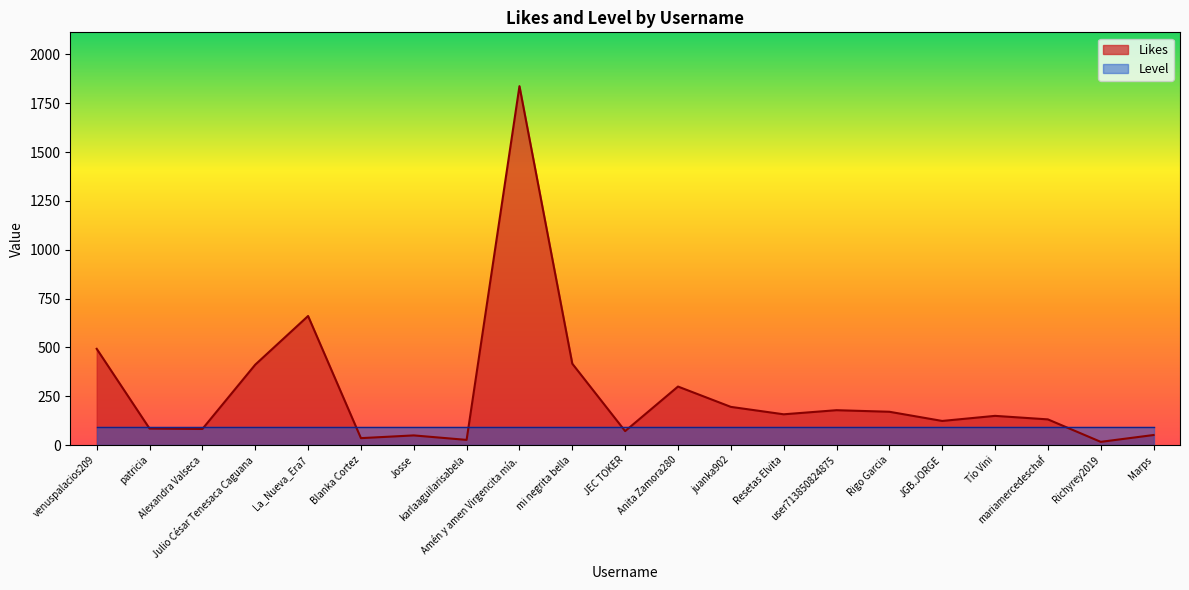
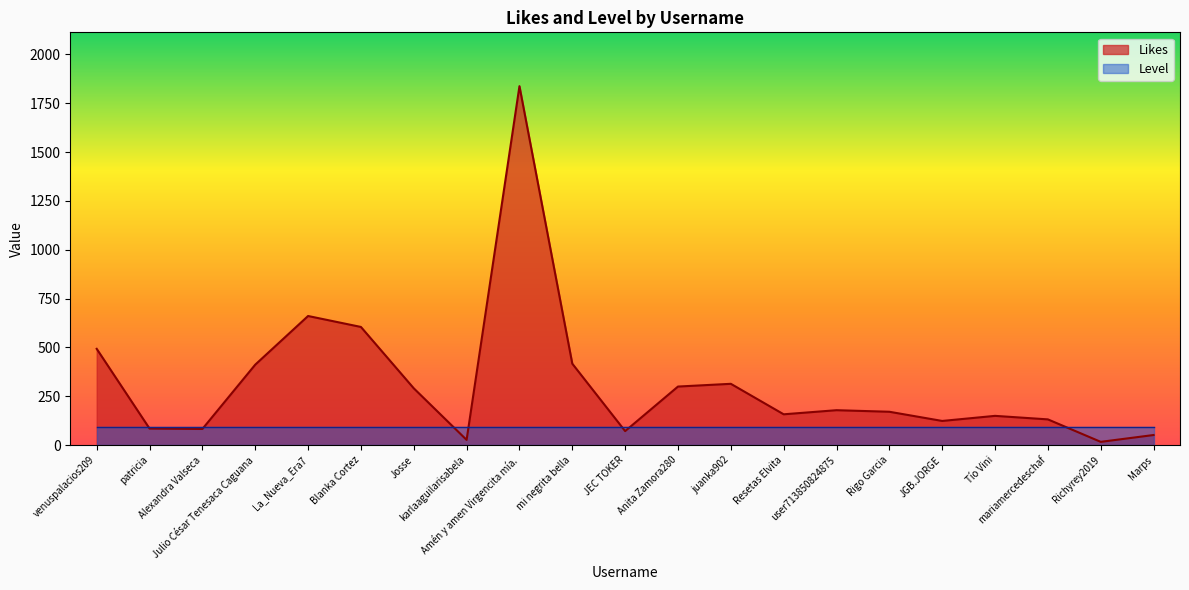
  {
    "Likes": {
      "venuspalacios209": 490,
      "Julio César Tenesaca Caguana": 410,
      "La_Nueva_Era7": 660,
-     "Blanka Cortez": 40,
-     "Josse": 50,
+     "Blanka Cortez": 610,
+     "Josse": 290,
      "karlaaguilarisabela": 30,
      "Amén y amen Virgencita mía.": 1840,
      "mi negrita bella": 420,
      "JEC TOKER": 70,
      "Anita Zamora280": 300,
-     "juanka902": 200,
+     "juanka902": 310,
      "Resetas Elvita": 160,
      "user713850824875": 180,
      "Rigo Garcia": 170,
      "JGB.JORGE": 120,
      "Tío Vini": 150,
      "mariamercedeschaf": 130,
      "Richyrey2019": 20,
      "Marps": 50
    },
    "Level": {
      "venuspalacios209": 90,
      "Julio César Tenesaca Caguana": 90,
      "La_Nueva_Era7": 90,
      "Blanka Cortez": 90,
      "Josse": 90,
      "karlaaguilarisabela": 90,
      "Amén y amen Virgencita mía.": 90,
      "mi negrita bella": 90,
      "JEC TOKER": 90,
      "Anita Zamora280": 90,
      "juanka902": 90,
      "Resetas Elvita": 90,
      "user713850824875": 90,
      "Rigo Garcia": 90,
      "JGB.JORGE": 90,
      "Tío Vini": 90,
      "mariamercedeschaf": 90,
      "Richyrey2019": 90,
      "Marps": 90
    }
  }
